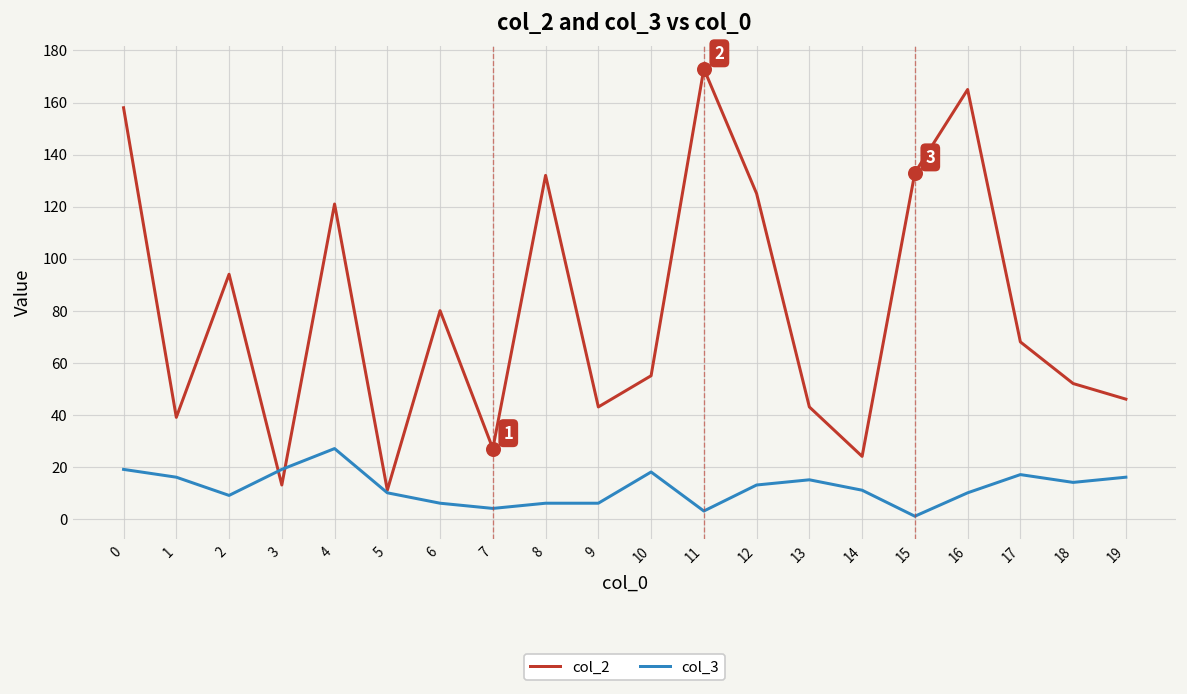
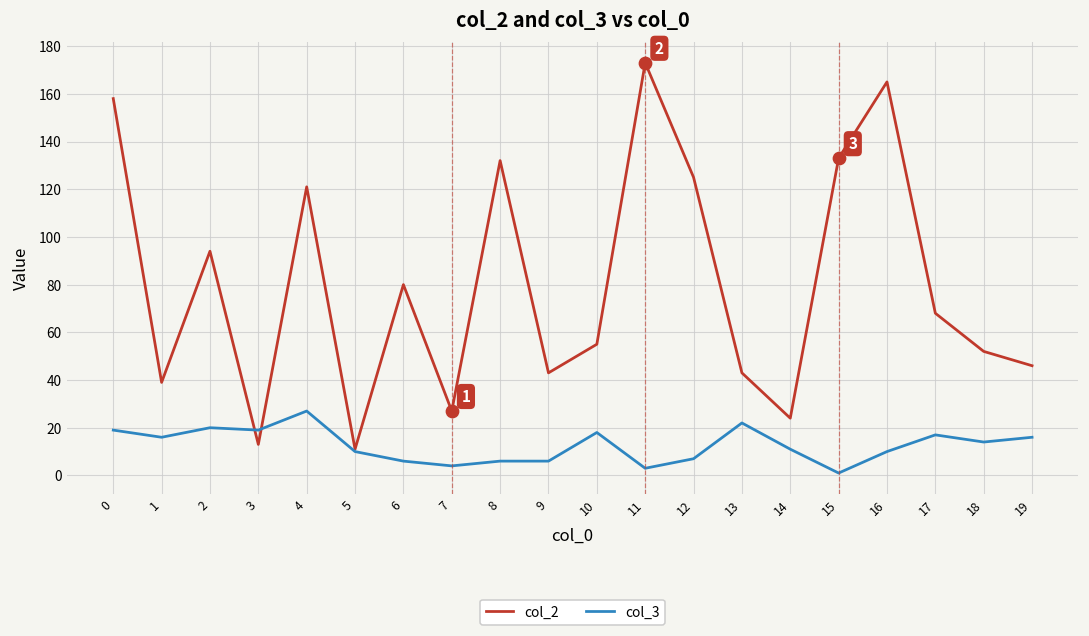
  {
    "col_3": {
      "0": 19,
      "1": 16,
-     "2": 9,
+     "2": 20,
      "3": 19,
      "4": 27,
      "6": 6,
      "7": 4,
      "8": 6,
      "9": 6,
      "10": 18,
      "11": 3,
-     "12": 13,
-     "13": 15,
+     "12": 7,
+     "13": 22,
      "14": 11,
      "15": 1,
      "16": 10,
      "17": 17,
      "18": 14,
      "19": 16
    }
  }
